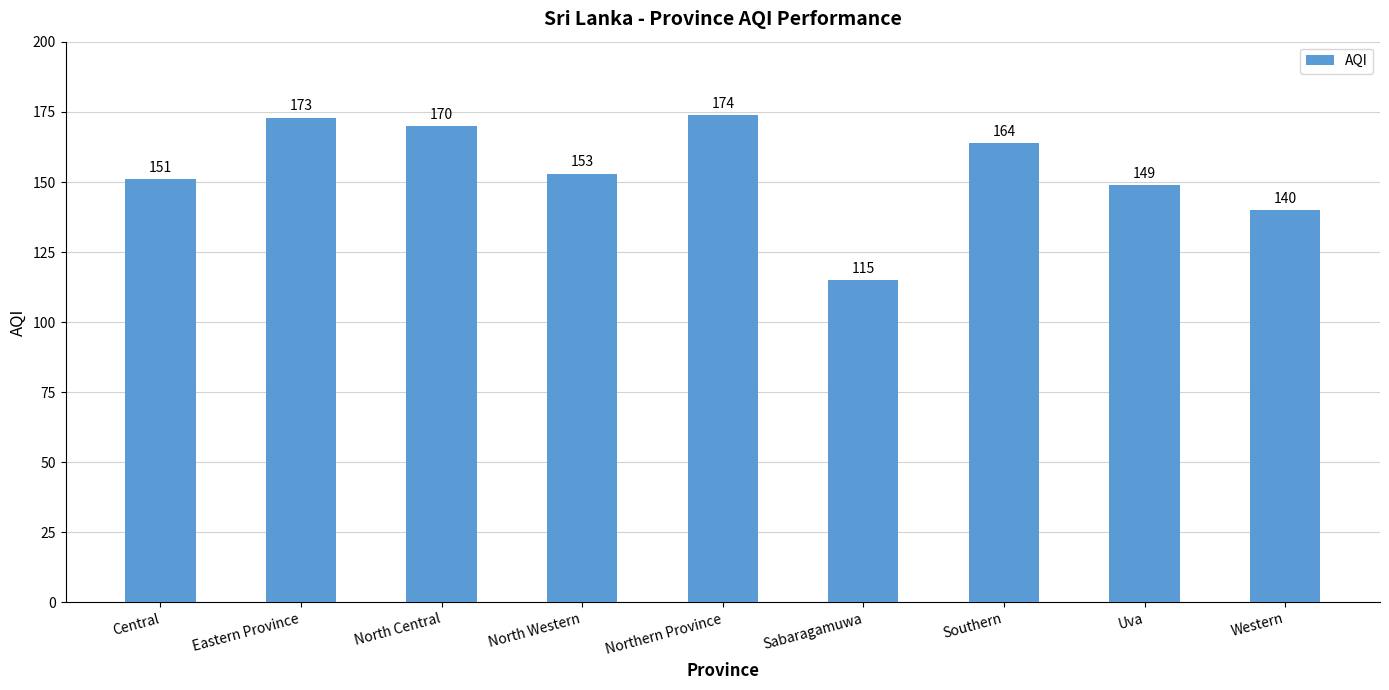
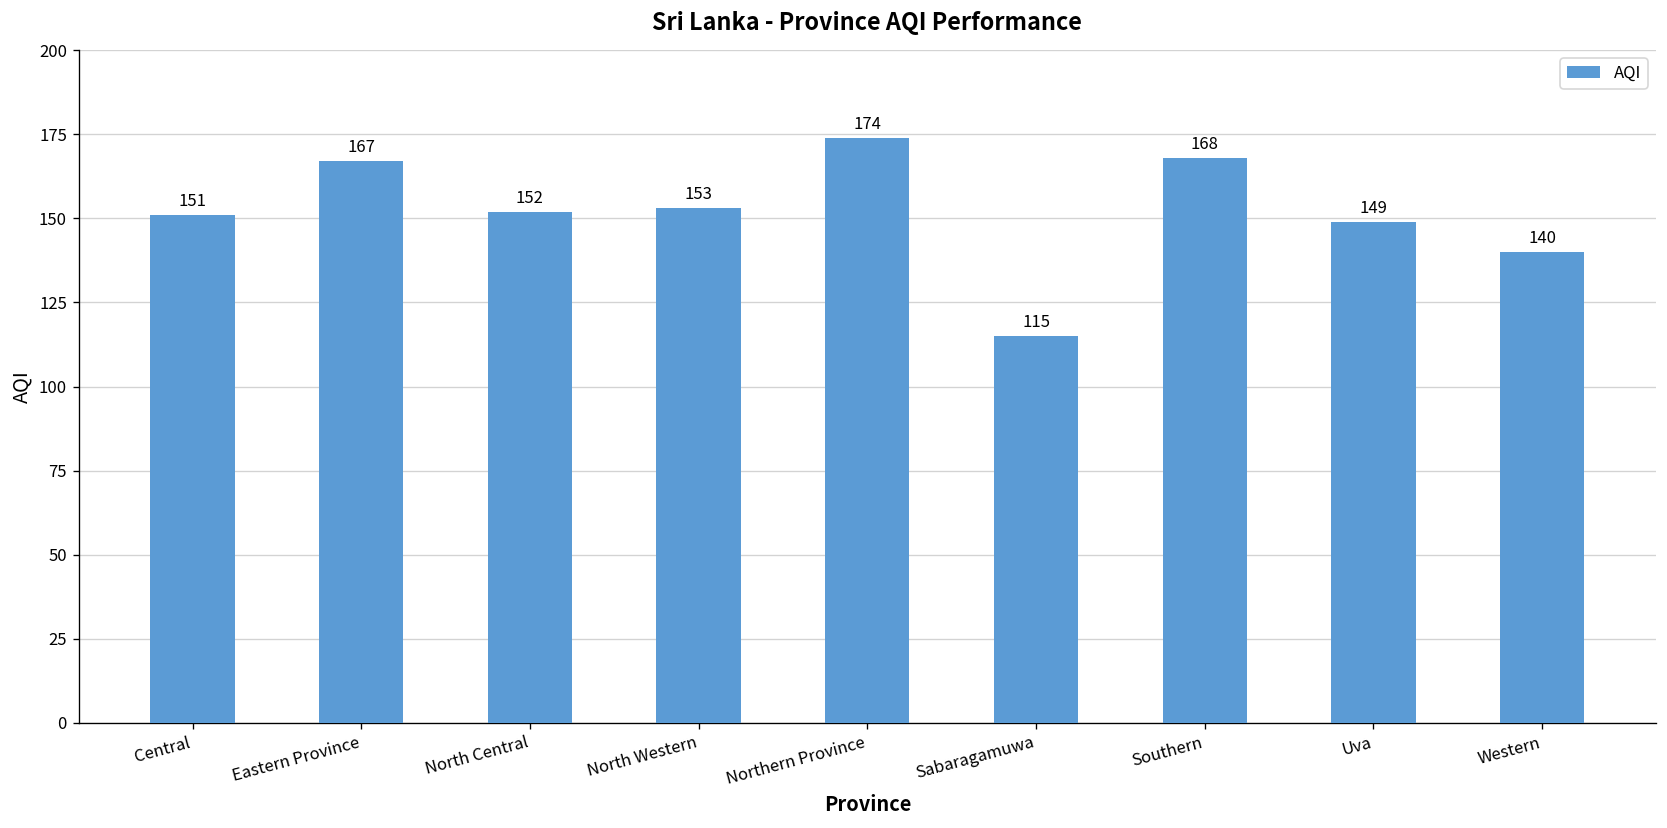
  {
    "Central": 151,
-   "Eastern Province": 173,
-   "North Central": 170,
+   "Eastern Province": 167,
+   "North Central": 152,
    "North Western": 153,
    "Northern Province": 174,
    "Sabaragamuwa": 115,
-   "Southern": 164,
+   "Southern": 168,
    "Uva": 149,
    "Western": 140
  }
